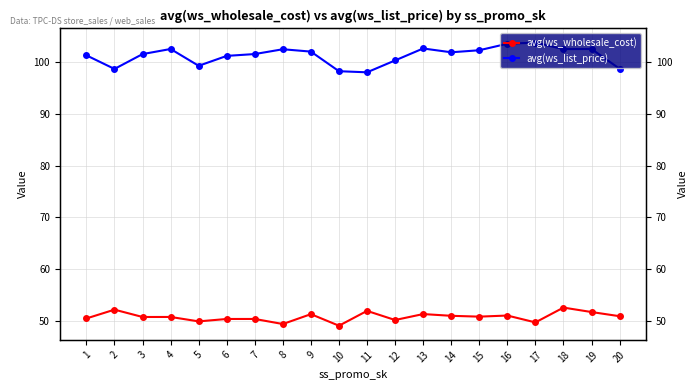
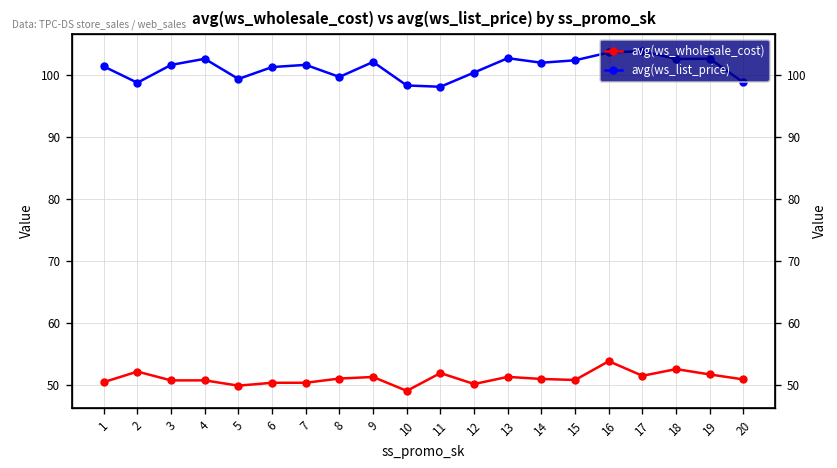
  {
    "avg(ws_wholesale_cost)": {
      "1": 50,
      "2": 52,
      "3": 51,
      "4": 51,
      "5": 50,
      "6": 50,
      "7": 50,
-     "8": 49,
+     "8": 51,
      "9": 51,
      "10": 49,
      "11": 52,
      "12": 50,
      "13": 51,
      "14": 51,
      "15": 51,
-     "16": 51,
-     "17": 50,
+     "16": 54,
+     "17": 51,
      "18": 53,
      "19": 52,
      "20": 51
    },
    "avg(ws_list_price)": {
      "1": 101,
      "2": 99,
      "3": 102,
      "4": 103,
      "5": 99,
      "6": 101,
      "7": 102,
-     "8": 103,
+     "8": 100,
      "9": 102,
      "10": 98,
      "11": 98,
      "12": 100,
      "13": 103,
      "14": 102,
      "15": 102,
      "20": 99
    }
  }
